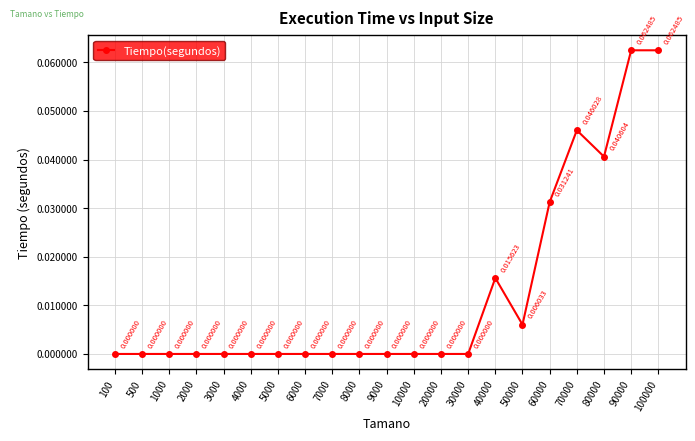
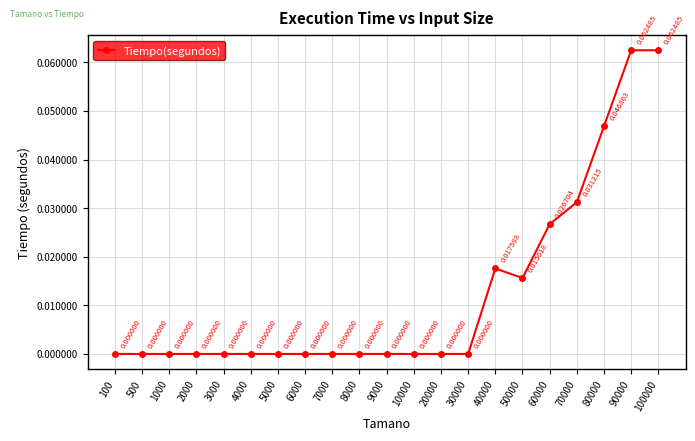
  {
    "500": 0.000000,
    "1000": 0.000000,
    "2000": 0.000000,
    "3000": 0.000000,
    "4000": 0.000000,
    "5000": 0.000000,
    "6000": 0.000000,
    "7000": 0.000000,
    "8000": 0.000000,
    "9000": 0.000000,
    "10000": 0.000000,
    "20000": 0.000000,
    "30000": 0.000000,
-   "40000": 0.015623,
-   "50000": 0.006033,
-   "60000": 0.031241,
-   "70000": 0.046028,
-   "80000": 0.040604,
+   "40000": 0.017588,
+   "50000": 0.015618,
+   "60000": 0.026704,
+   "70000": 0.031215,
+   "80000": 0.046863,
    "100000": 0.062485
  }
